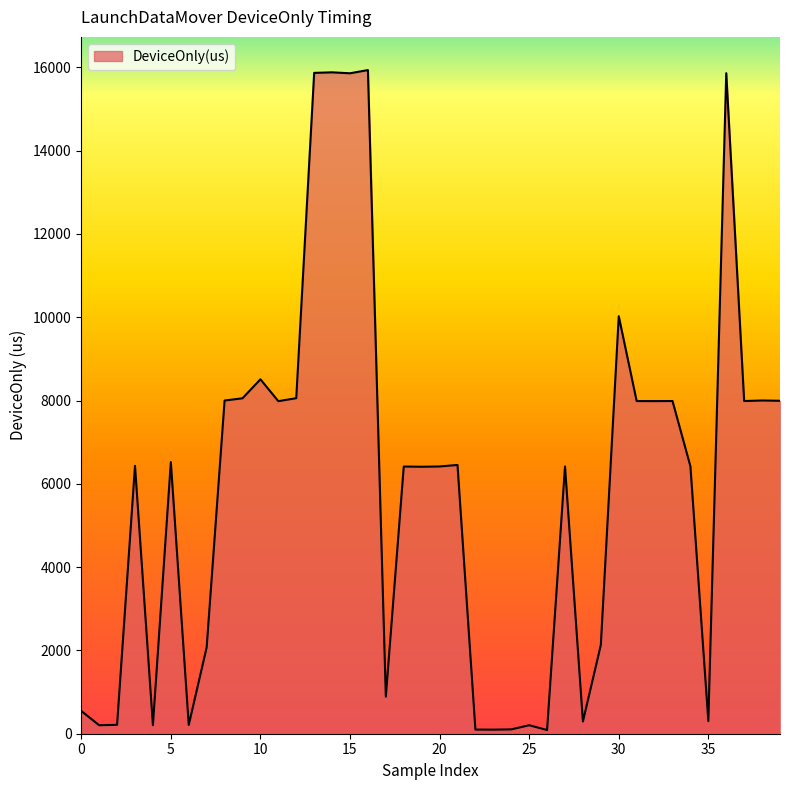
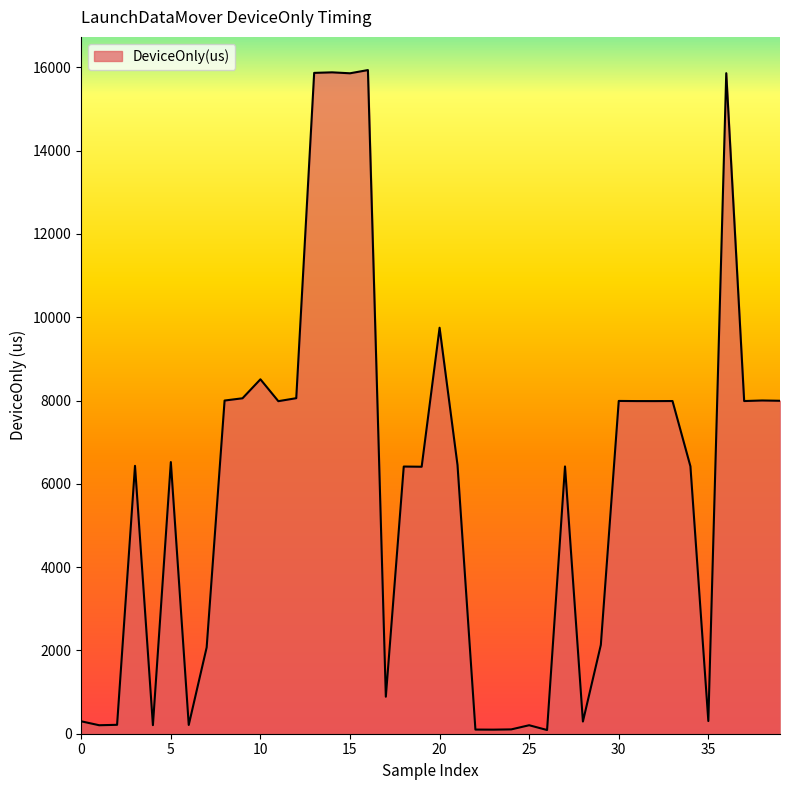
  {
-   "0": 500,
+   "0": 300,
    "5": 6500,
    "10": 8500,
    "15": 15900,
-   "20": 6400,
+   "20": 9700,
    "25": 200,
-   "30": 10000,
+   "30": 8000,
    "35": 300
  }
